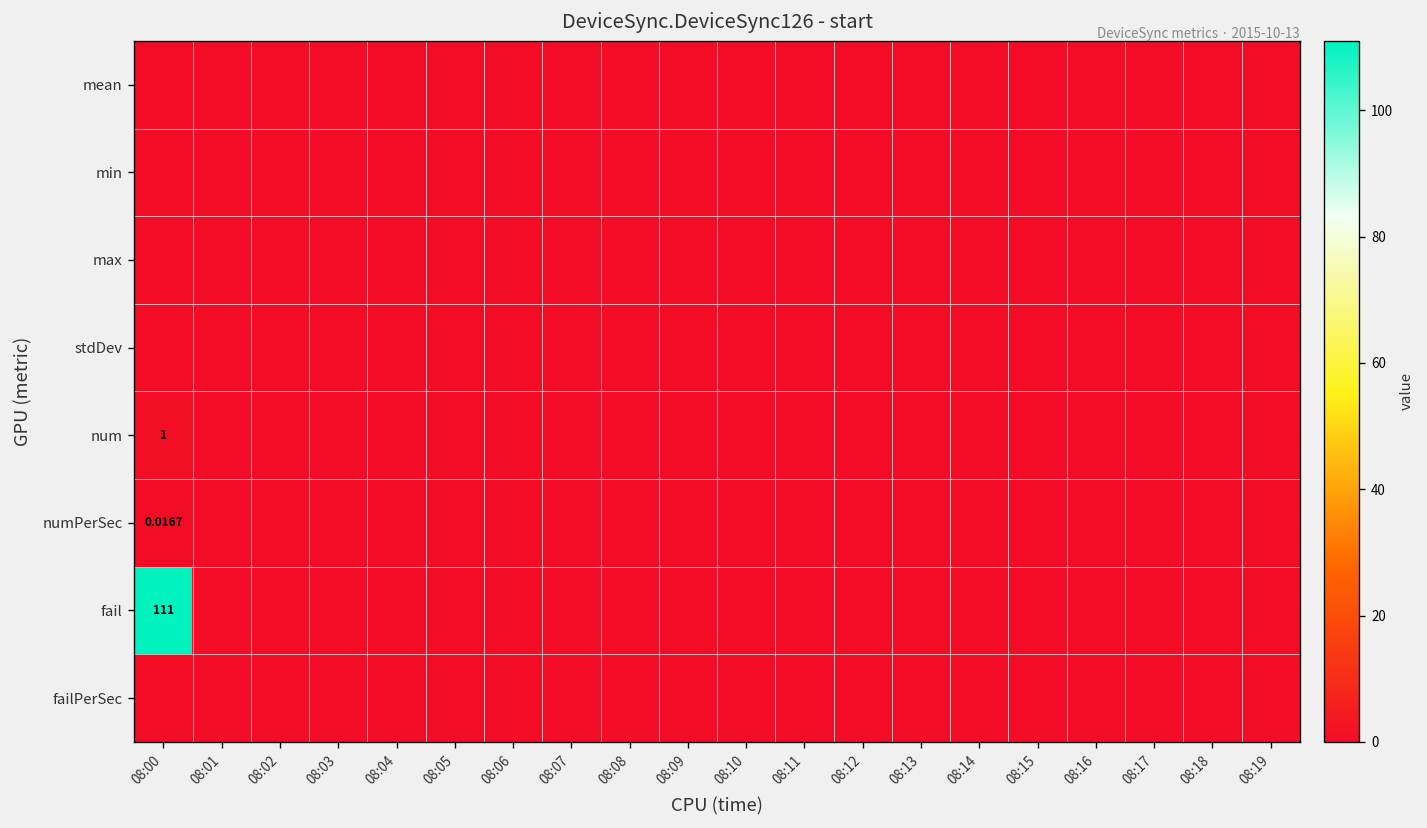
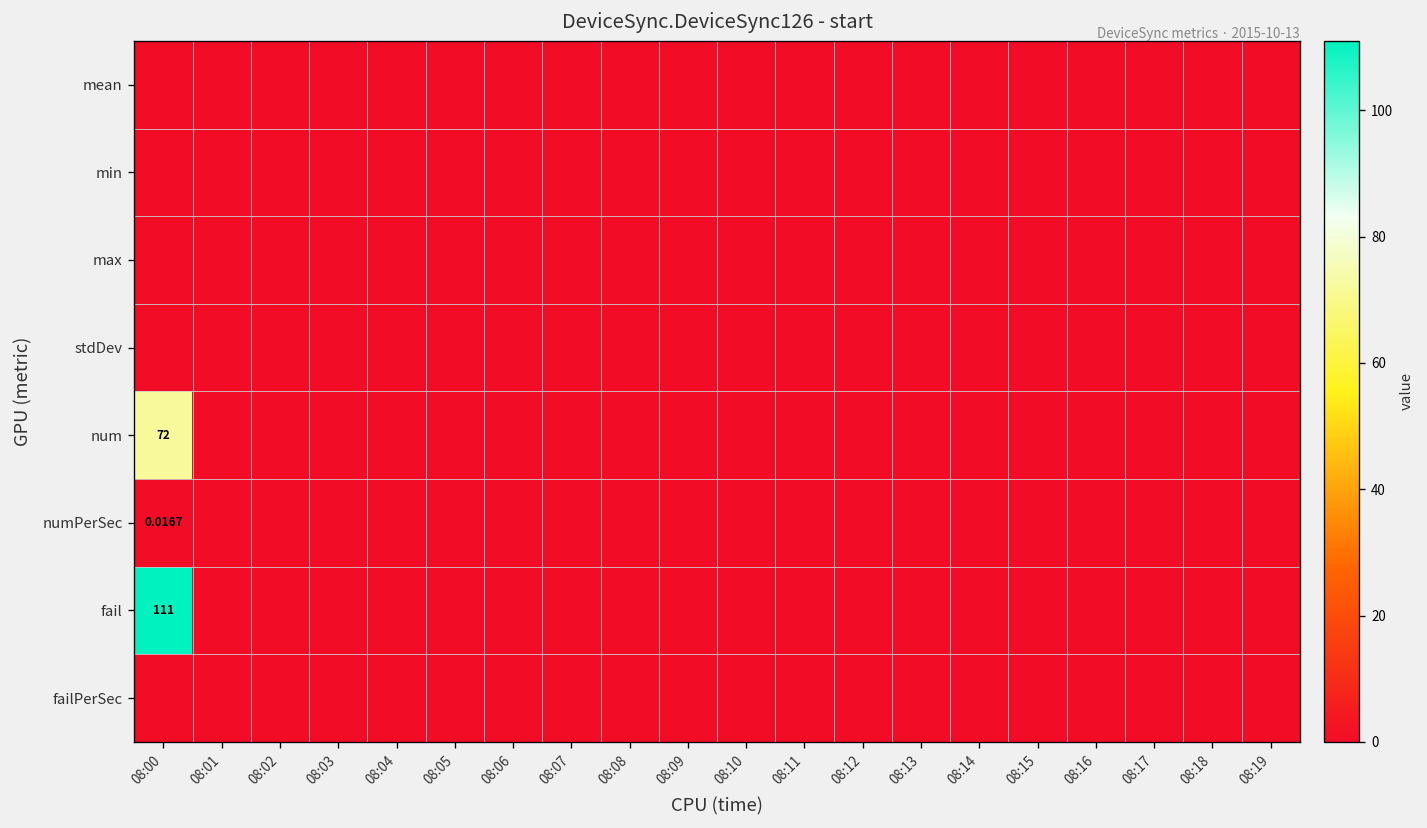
  {
    "num": {
-     "08:00": 1
+     "08:00": 72
    },
    "numPerSec": {
      "08:00": 0.0167
    },
    "fail": {
      "08:00": 111
    }
  }
